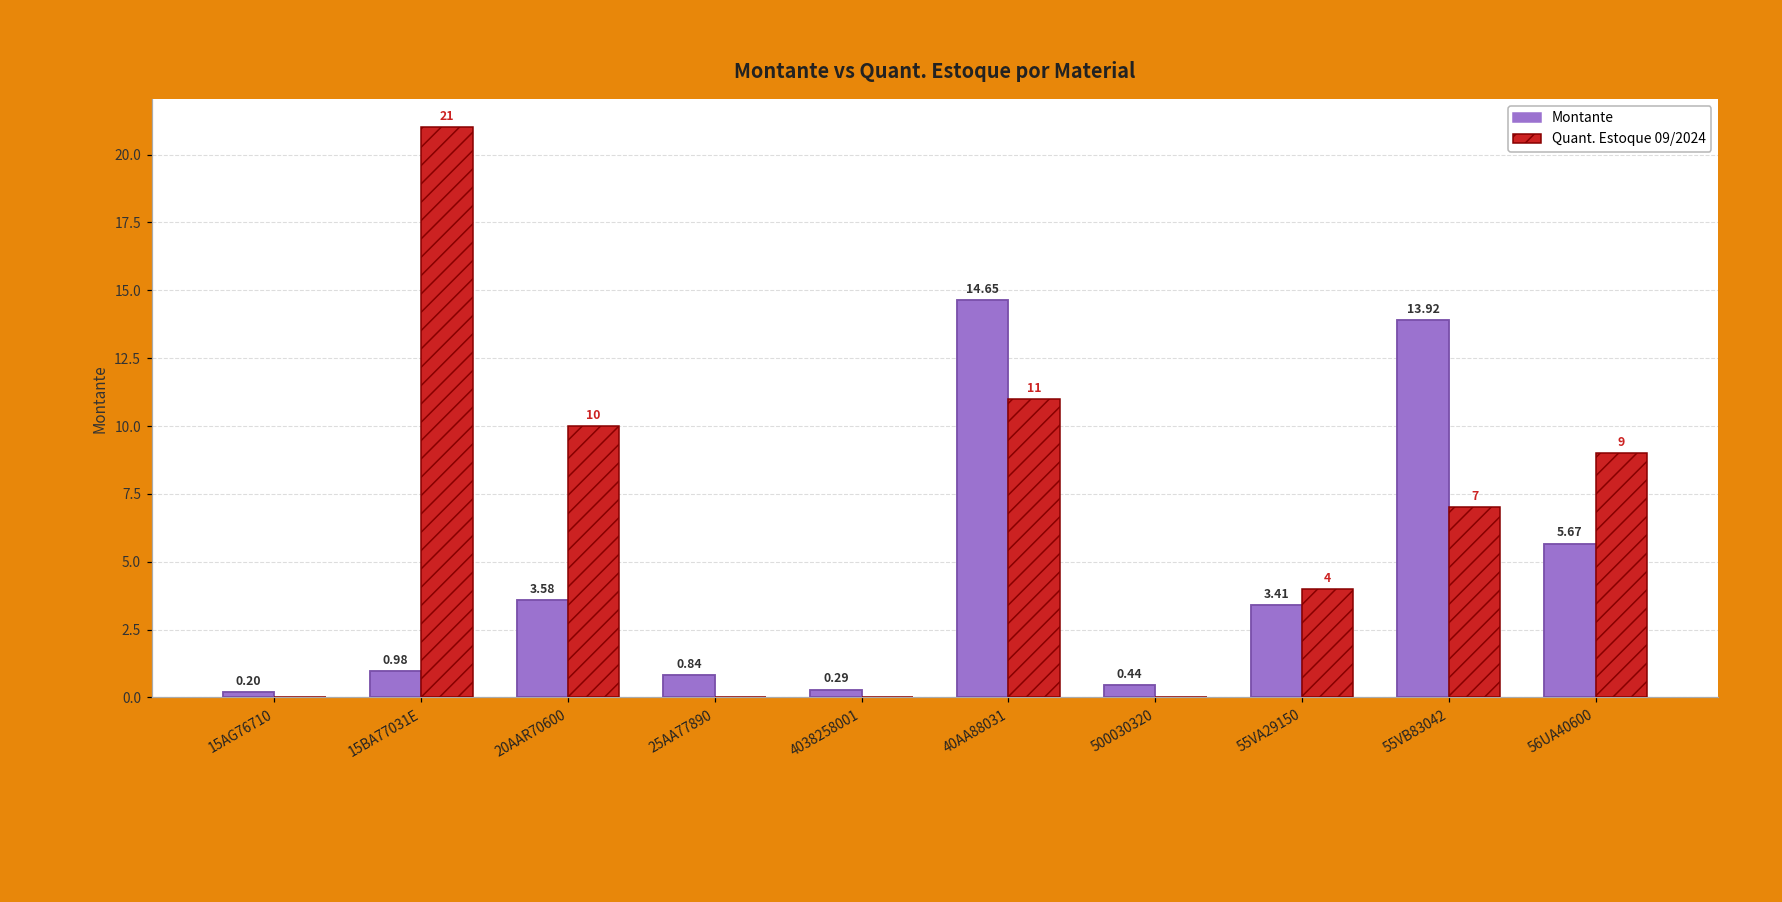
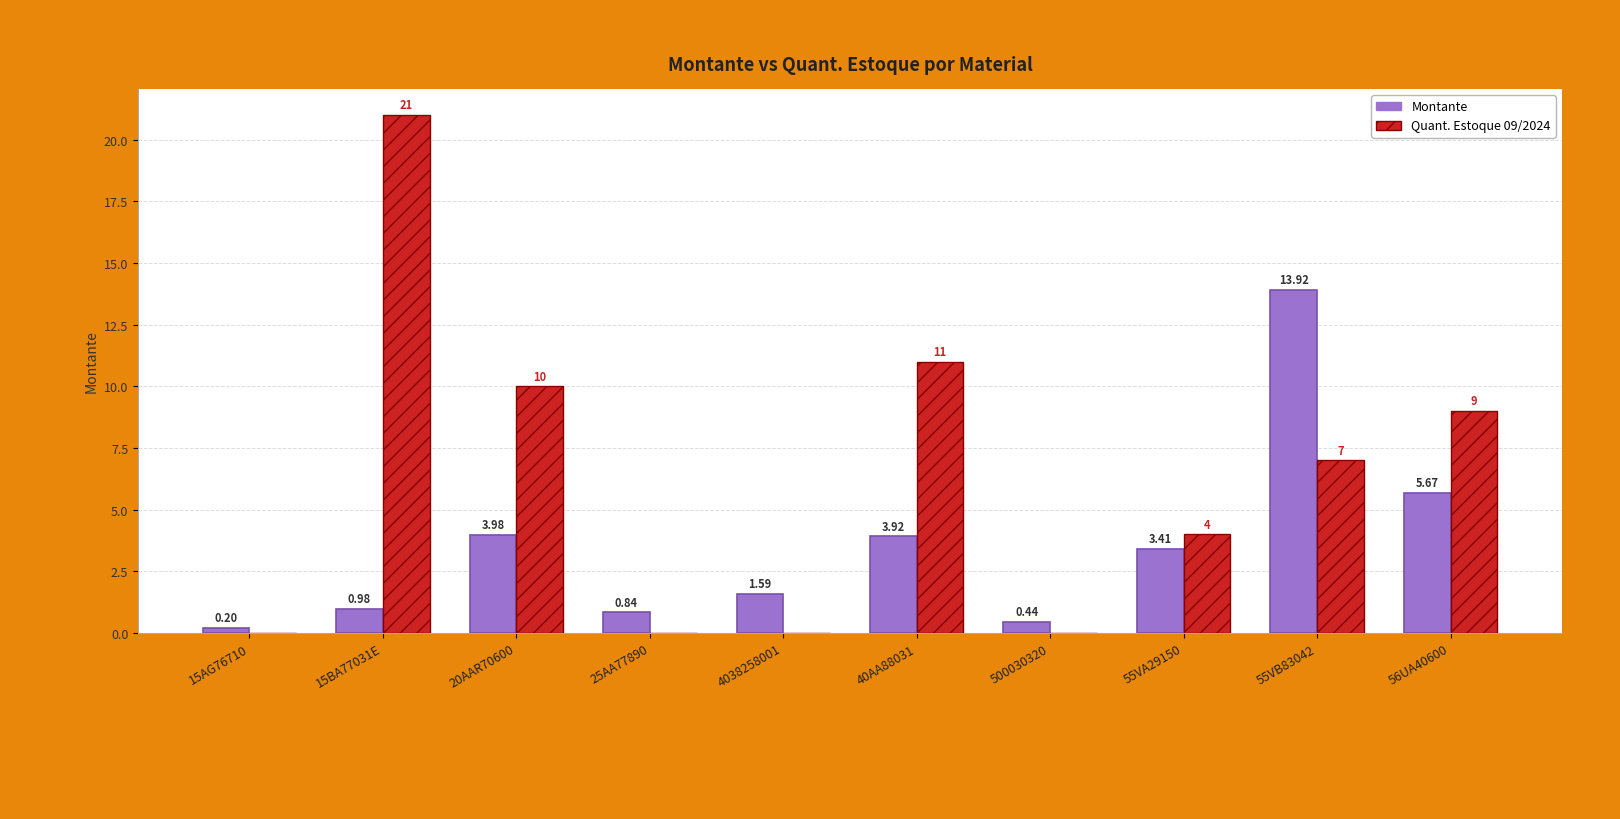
  {
    "Montante": {
      "15AG76710": 0.20,
      "15BA77031E": 0.98,
-     "20AAR70600": 3.58,
+     "20AAR70600": 3.98,
      "25AA77890": 0.84,
-     "4038258001": 0.29,
-     "40AA88031": 14.65,
+     "4038258001": 1.59,
+     "40AA88031": 3.92,
      "500030320": 0.44,
      "55VA29150": 3.41,
      "55VB83042": 13.92,
      "56UA40600": 5.67
    },
    "Quant. Estoque 09/2024": {
      "15BA77031E": 21,
      "20AAR70600": 10,
      "40AA88031": 11,
      "55VA29150": 4,
      "55VB83042": 7,
      "56UA40600": 9
    }
  }
